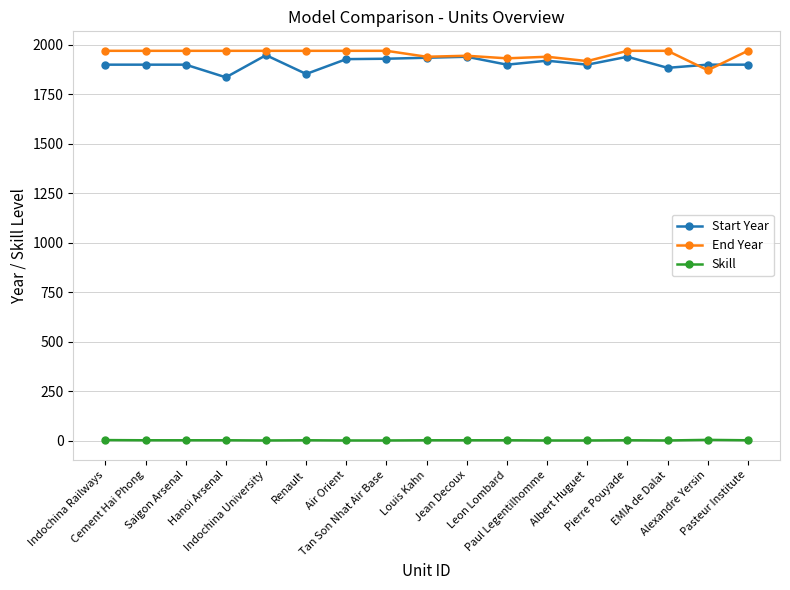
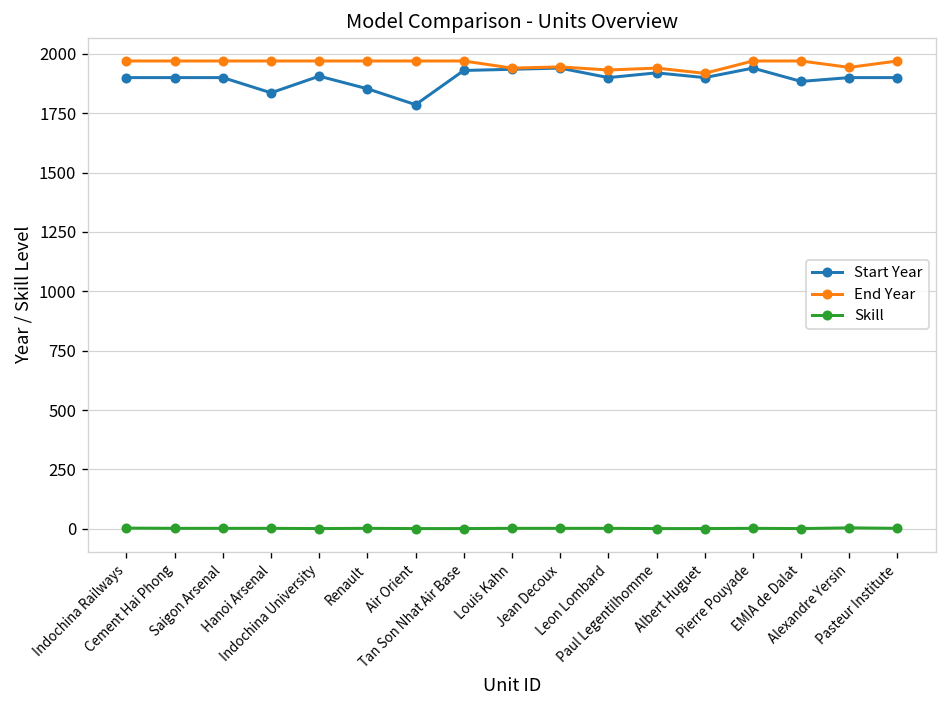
  {
    "Start Year": {
      "Indochina Railways": 1900,
      "Cement Hai Phong": 1900,
      "Saigon Arsenal": 1900,
      "Hanoi Arsenal": 1840,
-     "Indochina University": 1950,
+     "Indochina University": 1910,
      "Renault": 1850,
-     "Air Orient": 1930,
+     "Air Orient": 1790,
      "Tan Son Nhat Air Base": 1930,
      "Leon Lombard": 1900,
      "Paul Legentilhomme": 1920,
      "Albert Huguet": 1900,
      "Pierre Pouyade": 1940,
      "EMIA de Dalat": 1880,
      "Alexandre Yersin": 1900,
      "Pasteur Institute": 1900
    },
    "End Year": {
      "Indochina Railways": 1970,
      "Cement Hai Phong": 1970,
      "Saigon Arsenal": 1970,
      "Hanoi Arsenal": 1970,
      "Indochina University": 1970,
      "Renault": 1970,
      "Air Orient": 1970,
      "Tan Son Nhat Air Base": 1970,
      "Leon Lombard": 1930,
      "Paul Legentilhomme": 1940,
      "Albert Huguet": 1920,
      "Pierre Pouyade": 1970,
      "EMIA de Dalat": 1970,
-     "Alexandre Yersin": 1870,
+     "Alexandre Yersin": 1940,
      "Pasteur Institute": 1970
    },
    "Skill": {
      "Indochina Railways": 0,
      "Cement Hai Phong": 0,
      "Saigon Arsenal": 0,
      "Hanoi Arsenal": 0,
      "Indochina University": 0,
      "Renault": 0,
      "Air Orient": 0,
      "Tan Son Nhat Air Base": 0,
      "Louis Kahn": 0,
      "Jean Decoux": 0,
      "Leon Lombard": 0,
      "Paul Legentilhomme": 0,
      "Albert Huguet": 0,
      "Pierre Pouyade": 0,
      "EMIA de Dalat": 0,
      "Alexandre Yersin": 0,
      "Pasteur Institute": 0
    }
  }
